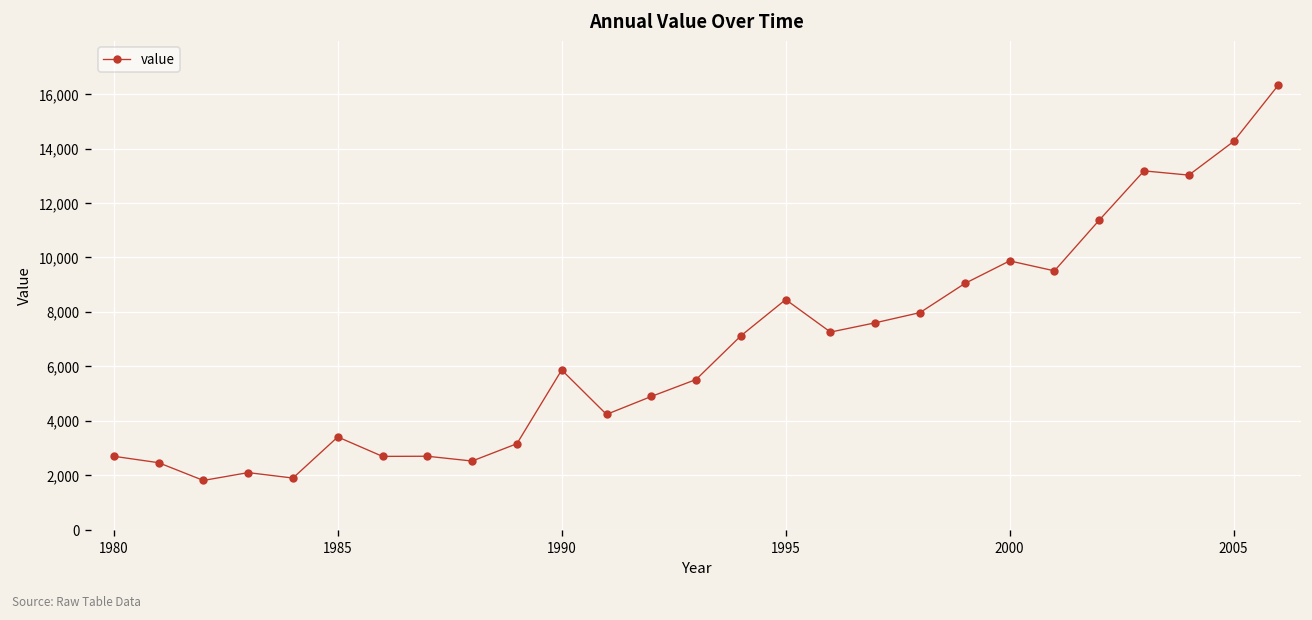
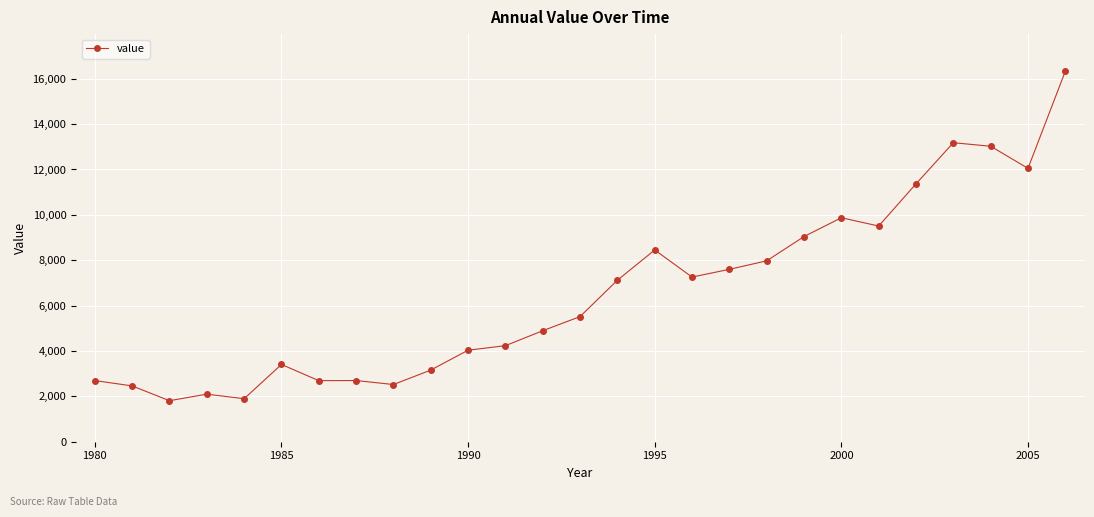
  {
    "1980": "2,700",
    "1985": "3,400",
-   "1990": "5,900",
+   "1990": "4,000",
    "1995": "8,500",
    "2000": "9,900",
-   "2005": "14,300"
+   "2005": "12,000"
  }
